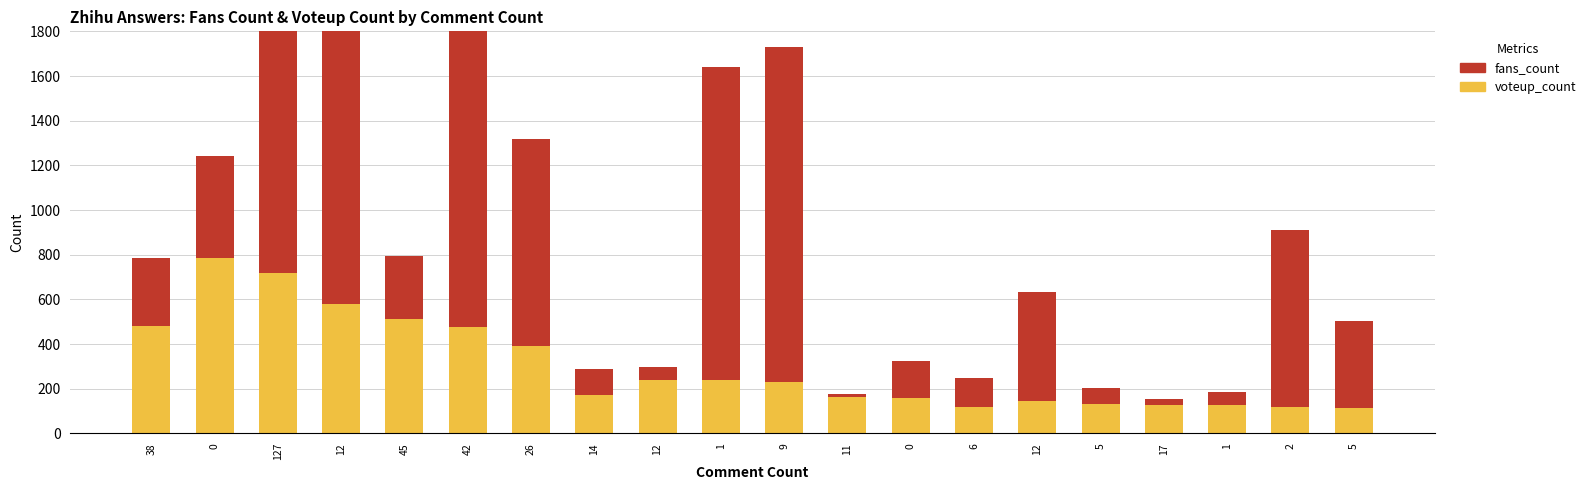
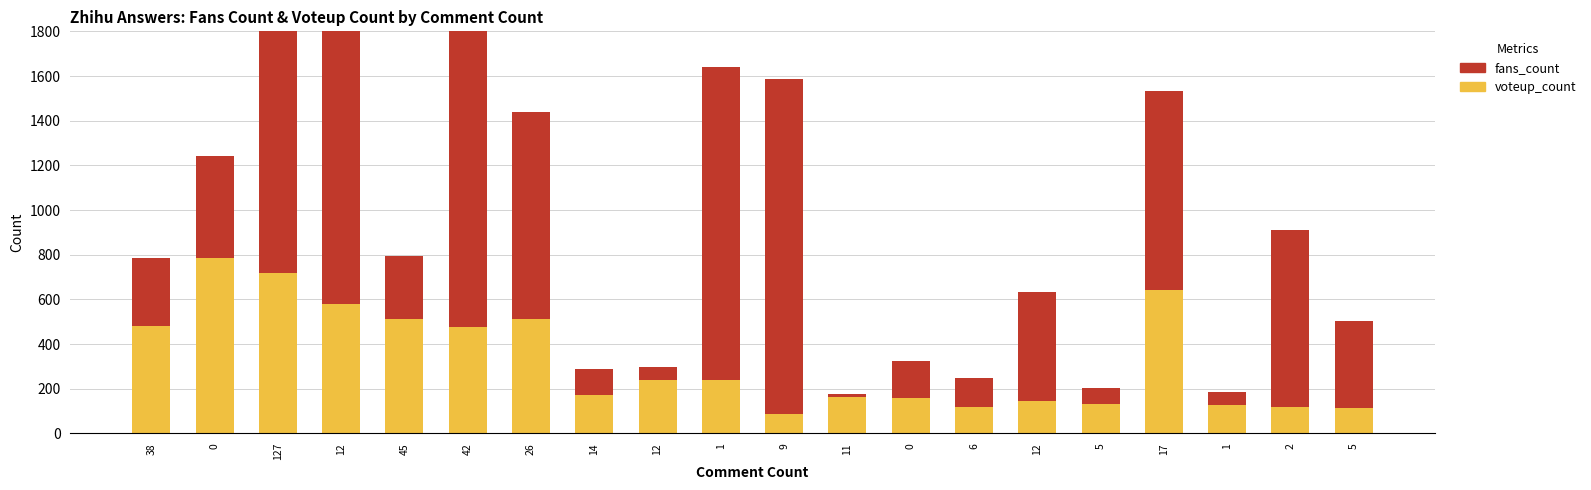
  {
    "voteup_count": {
      "38": 480,
      "127": 720,
      "45": 510,
      "42": 480,
-     "26": 390,
+     "26": 510,
      "14": 170,
-     "9": 230,
+     "9": 90,
      "11": 160,
      "6": 120,
-     "17": 130,
+     "17": 640,
      "2": 120
    },
    "fans_count": {
      "38": 310,
      "45": 280,
      "26": 930,
      "14": 120,
      "9": 1500,
      "11": 20,
      "6": 130,
-     "17": 20,
+     "17": 890,
      "2": 790
    }
  }
